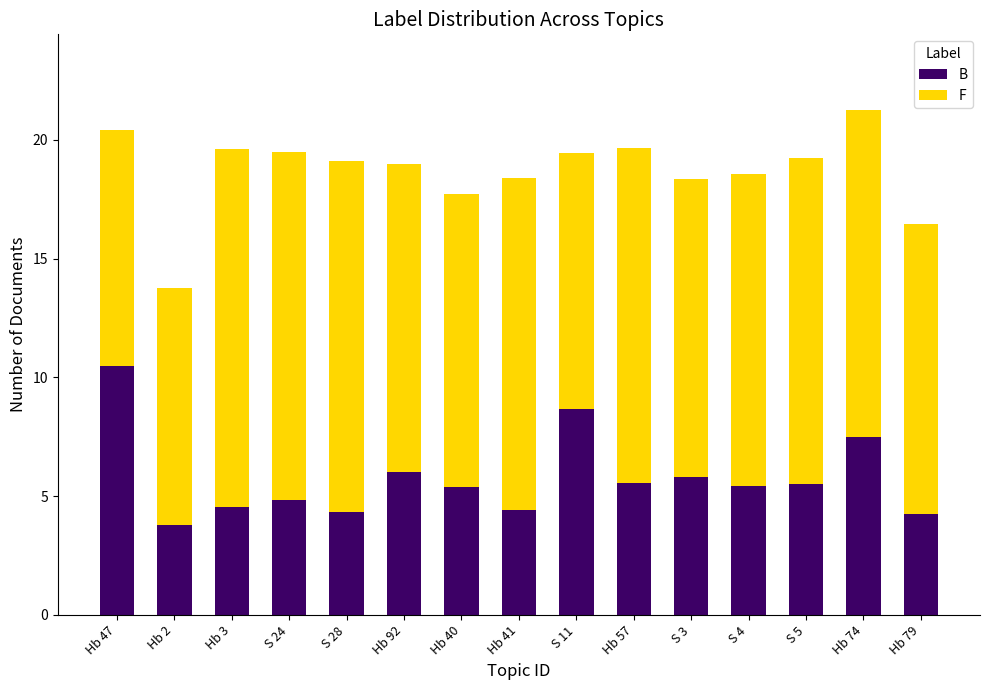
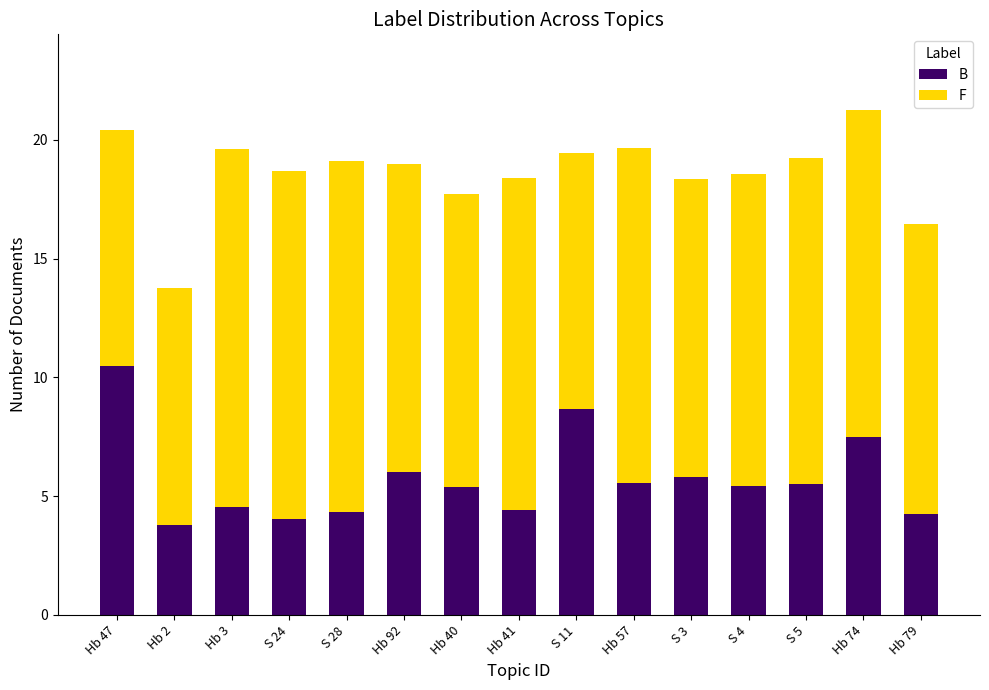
  {
    "B": {
      "Hb 47": 10.5,
      "Hb 2": 3.8,
      "Hb 3": 4.5,
-     "S 24": 4.8,
+     "S 24": 4.0,
      "S 28": 4.4,
      "Hb 92": 6.0,
      "Hb 40": 5.4,
      "Hb 41": 4.4,
      "S 11": 8.7,
      "Hb 57": 5.5,
      "S 3": 5.8,
      "S 4": 5.4,
      "S 5": 5.5,
      "Hb 74": 7.5,
      "Hb 79": 4.3
    },
    "F": {
      "Hb 47": 9.9,
      "Hb 2": 10.0,
      "Hb 3": 15.1,
      "S 24": 14.7,
      "S 28": 14.8,
      "Hb 92": 13.0,
      "Hb 40": 12.3,
      "Hb 41": 14.0,
      "S 11": 10.8,
      "Hb 57": 14.1,
      "S 3": 12.5,
      "S 4": 13.1,
      "S 5": 13.7,
      "Hb 74": 13.8,
      "Hb 79": 12.2
    }
  }
